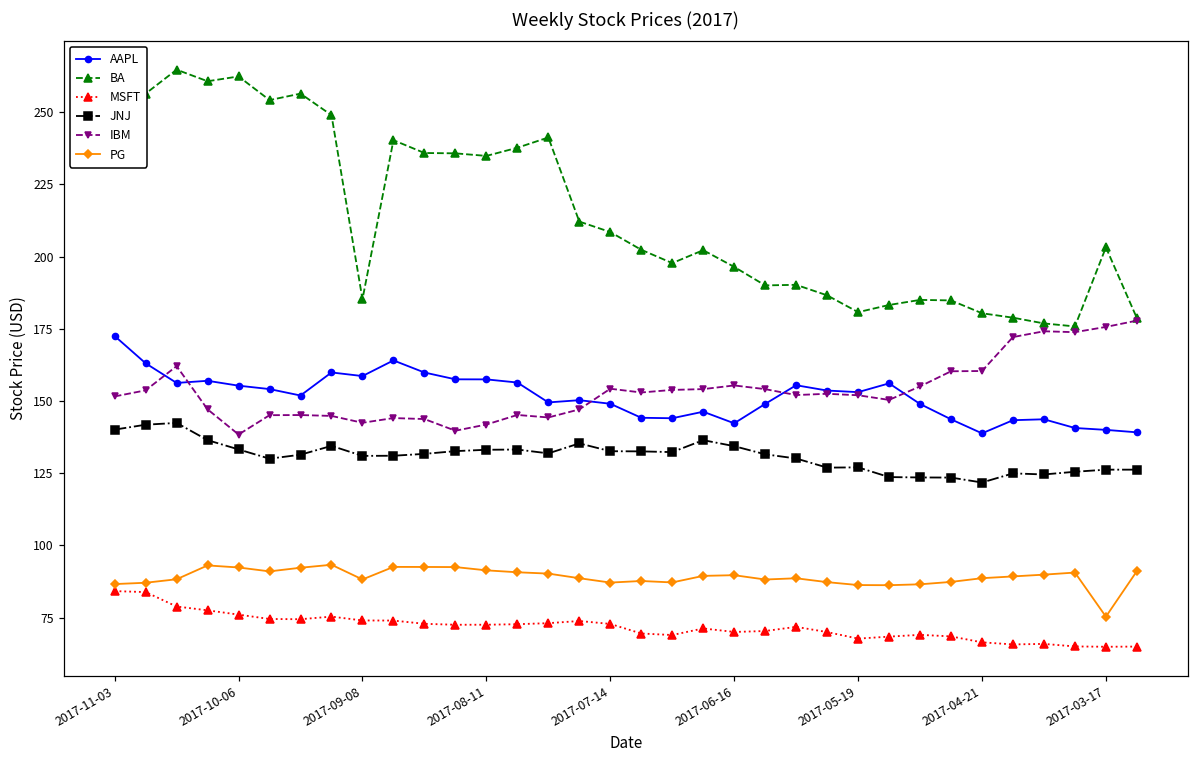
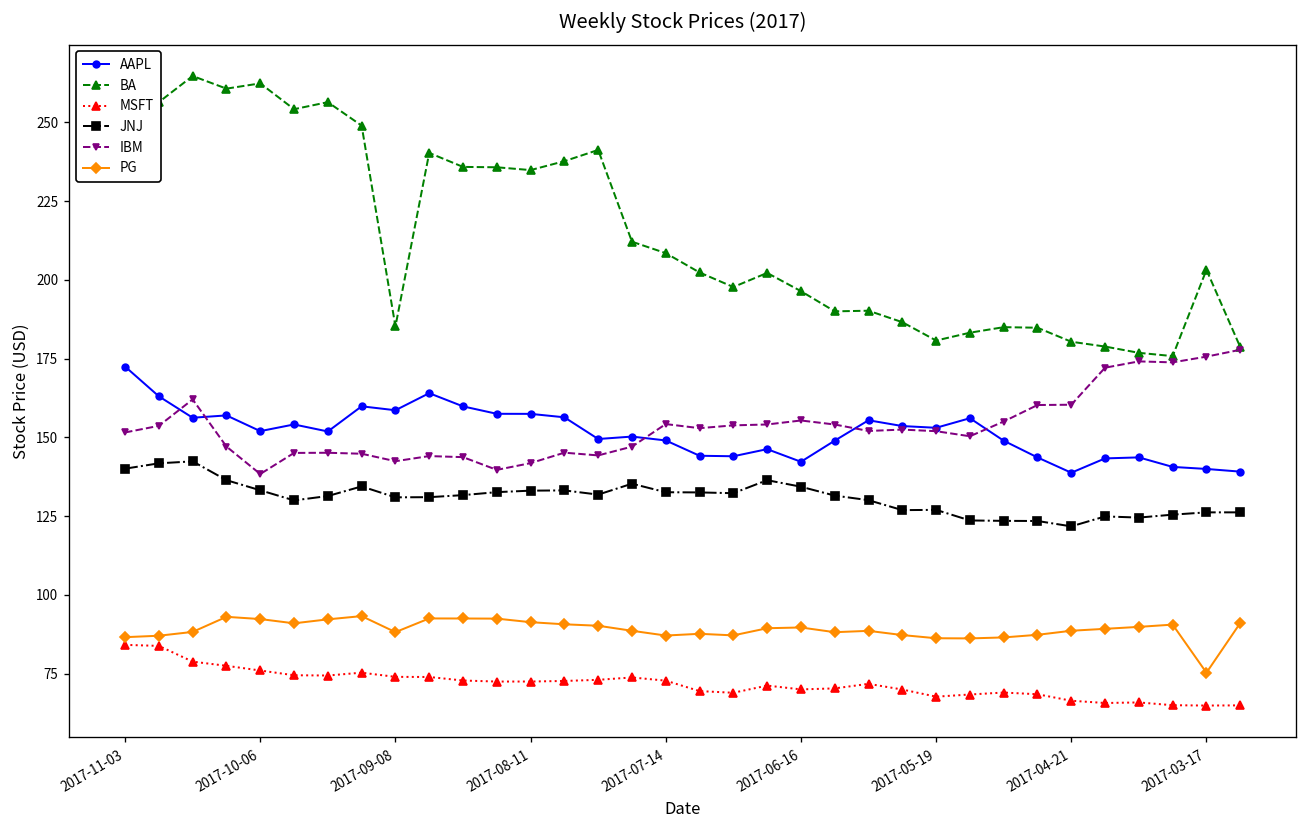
  {
    "AAPL": {
      "2017-11-03": 173,
-     "2017-10-06": 155,
+     "2017-10-06": 152,
      "2017-09-08": 159,
      "2017-08-11": 157,
      "2017-07-14": 149,
      "2017-06-16": 142,
      "2017-05-19": 153,
      "2017-04-21": 139,
      "2017-03-17": 140
    },
    "BA": {
      "2017-10-06": 262,
      "2017-09-08": 185,
      "2017-08-11": 235,
      "2017-07-14": 209,
      "2017-06-16": 196,
      "2017-05-19": 181,
      "2017-04-21": 180,
      "2017-03-17": 203
    },
    "MSFT": {
      "2017-11-03": 84,
      "2017-10-06": 76,
      "2017-09-08": 74,
      "2017-08-11": 73,
      "2017-07-14": 73,
      "2017-06-16": 70,
      "2017-05-19": 68,
      "2017-04-21": 66,
      "2017-03-17": 65
    },
    "JNJ": {
      "2017-11-03": 140,
      "2017-10-06": 133,
      "2017-09-08": 131,
      "2017-08-11": 133,
      "2017-07-14": 133,
      "2017-06-16": 134,
      "2017-05-19": 127,
      "2017-04-21": 122,
      "2017-03-17": 126
    },
    "IBM": {
      "2017-11-03": 152,
      "2017-10-06": 138,
      "2017-09-08": 142,
      "2017-08-11": 142,
      "2017-07-14": 154,
      "2017-06-16": 155,
      "2017-05-19": 152,
      "2017-04-21": 160,
      "2017-03-17": 176
    },
    "PG": {
      "2017-11-03": 87,
      "2017-10-06": 92,
      "2017-09-08": 88,
      "2017-08-11": 91,
      "2017-07-14": 87,
      "2017-06-16": 90,
      "2017-05-19": 86,
      "2017-04-21": 89,
      "2017-03-17": 75
    }
  }
